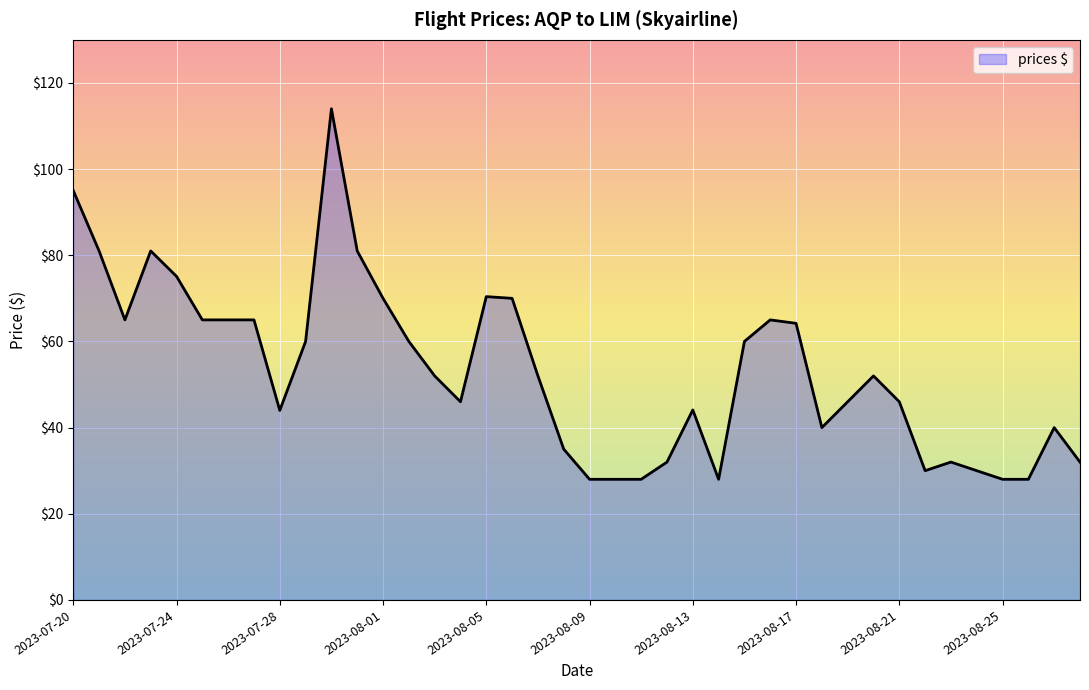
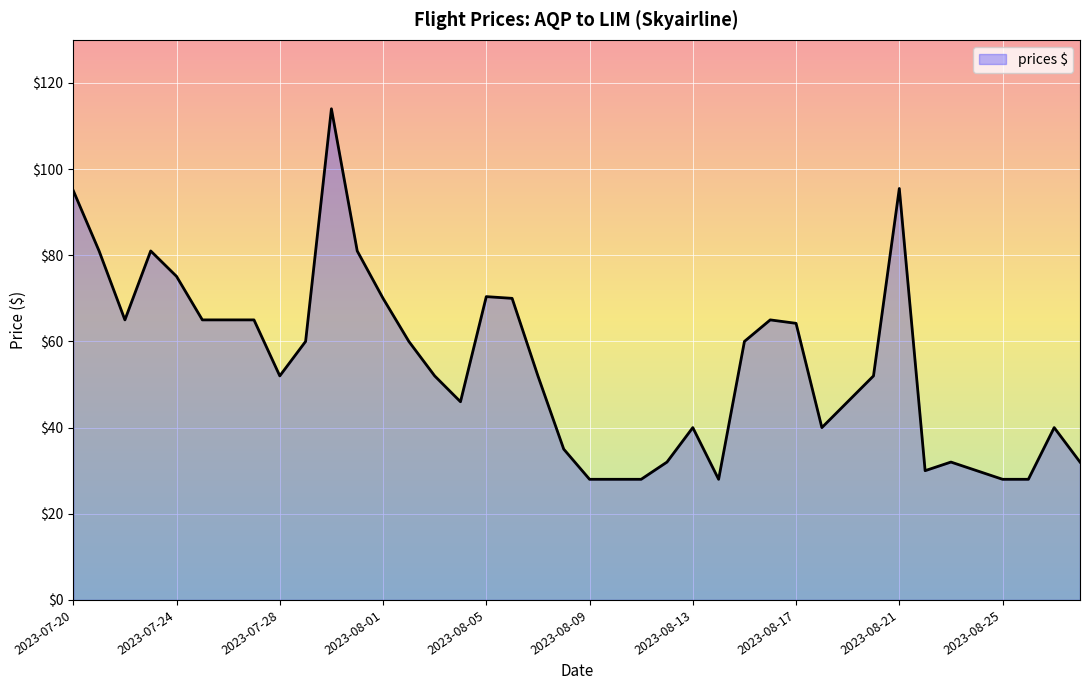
  {
    "2023-07-20": "$95",
    "2023-07-24": "$75",
-   "2023-07-28": "$44",
+   "2023-07-28": "$52",
    "2023-08-01": "$70",
    "2023-08-05": "$70",
    "2023-08-09": "$28",
-   "2023-08-13": "$44",
+   "2023-08-13": "$40",
    "2023-08-17": "$64",
-   "2023-08-21": "$46",
+   "2023-08-21": "$96",
    "2023-08-25": "$28"
  }
